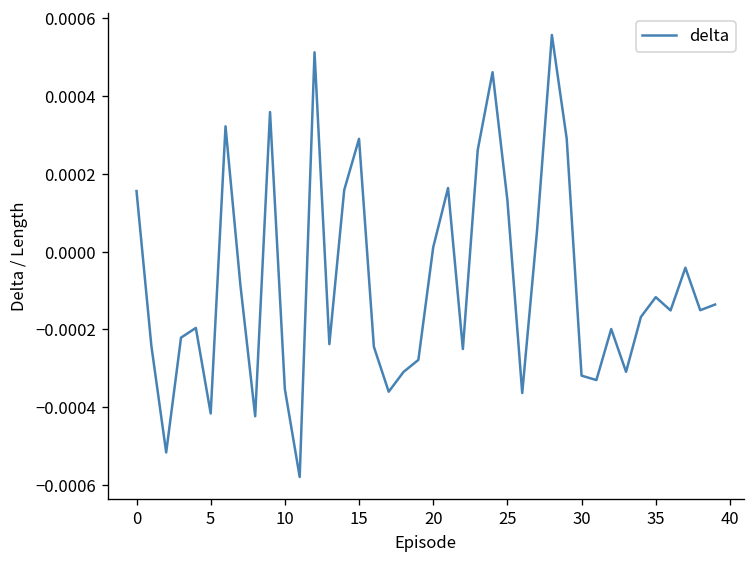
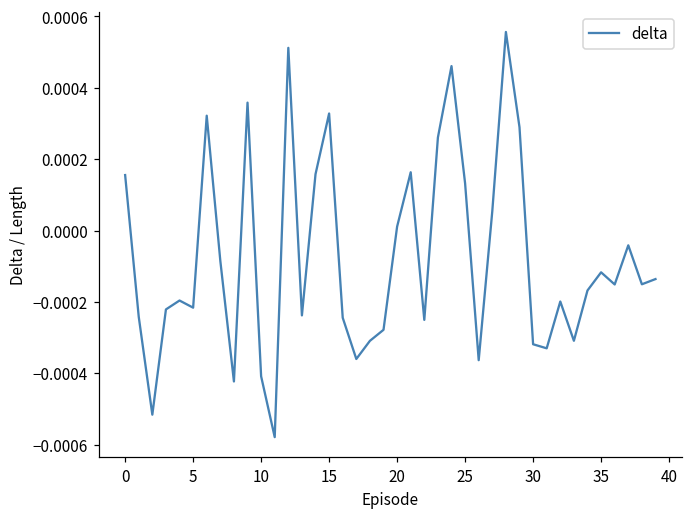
  {
    "0": 0.00016,
-   "5": -0.00042,
-   "10": -0.00035,
-   "15": 0.00029,
+   "5": -0.00022,
+   "10": -0.00041,
+   "15": 0.00033,
    "20": 0.00001,
    "25": 0.00013,
    "30": -0.00032,
    "35": -0.00012
  }
